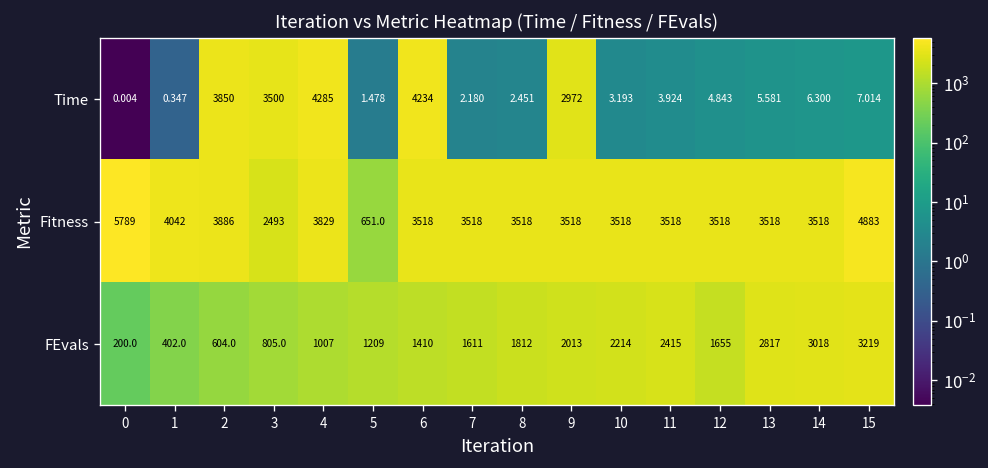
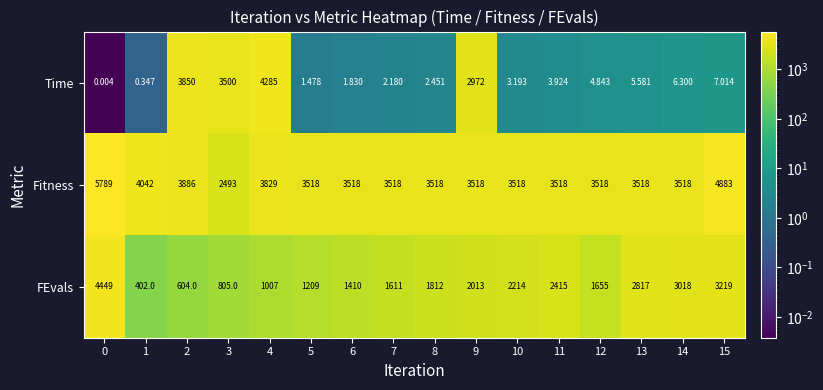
  {
    "Time": {
      "0": 0.004,
      "1": 0.347,
      "2": 3850,
      "3": 3500,
      "4": 4285,
      "5": 1.478,
-     "6": 4234,
+     "6": 1.830,
      "7": 2.180,
      "8": 2.451,
      "9": 2972,
      "10": 3.193,
      "11": 3.924,
      "12": 4.843,
      "13": 5.581,
      "14": 6.300,
      "15": 7.014
    },
    "Fitness": {
      "0": 5789,
      "1": 4042,
      "2": 3886,
      "3": 2493,
      "4": 3829,
-     "5": 651.0,
+     "5": 3518,
      "6": 3518,
      "7": 3518,
      "8": 3518,
      "9": 3518,
      "10": 3518,
      "11": 3518,
      "12": 3518,
      "13": 3518,
      "14": 3518,
      "15": 4883
    },
    "FEvals": {
-     "0": 200.0,
+     "0": 4449,
      "1": 402.0,
      "2": 604.0,
      "3": 805.0,
      "4": 1007,
      "5": 1209,
      "6": 1410,
      "7": 1611,
      "8": 1812,
      "9": 2013,
      "10": 2214,
      "11": 2415,
      "12": 1655,
      "13": 2817,
      "14": 3018,
      "15": 3219
    }
  }
